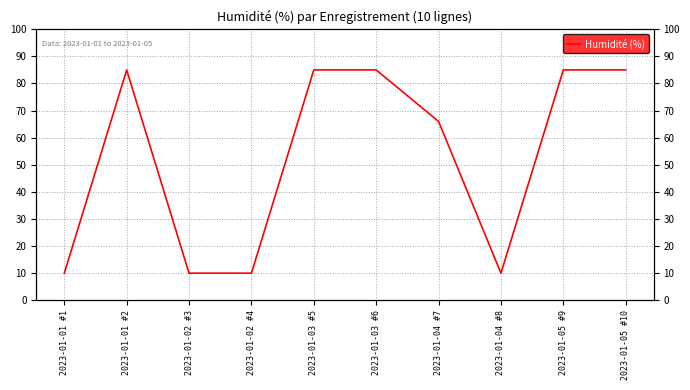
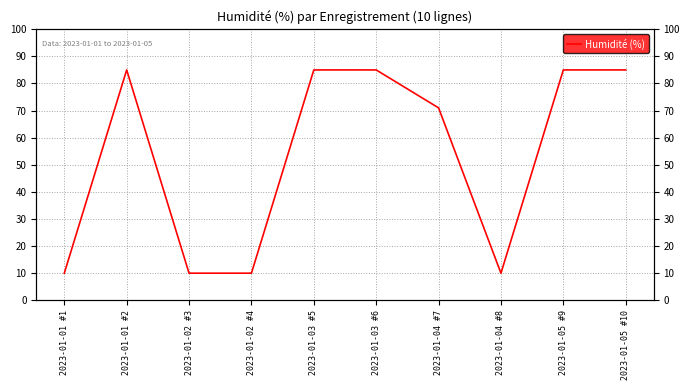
  {
    "2023-01-01 #1": 10,
    "2023-01-02 #3": 10,
    "2023-01-02 #4": 10,
    "2023-01-03 #5": 85,
    "2023-01-03 #6": 85,
-   "2023-01-04 #7": 66,
+   "2023-01-04 #7": 71,
    "2023-01-04 #8": 10,
    "2023-01-05 #9": 85,
    "2023-01-05 #10": 85
  }
